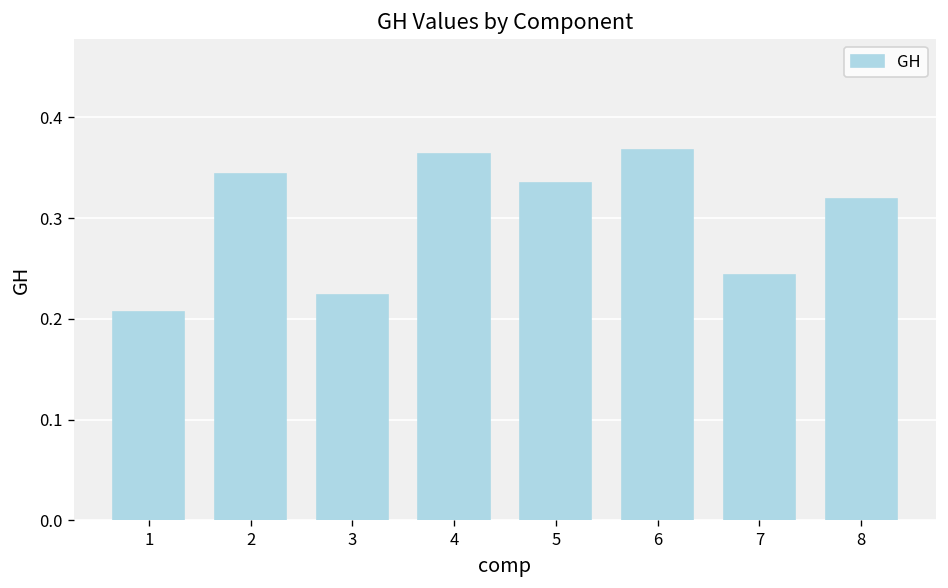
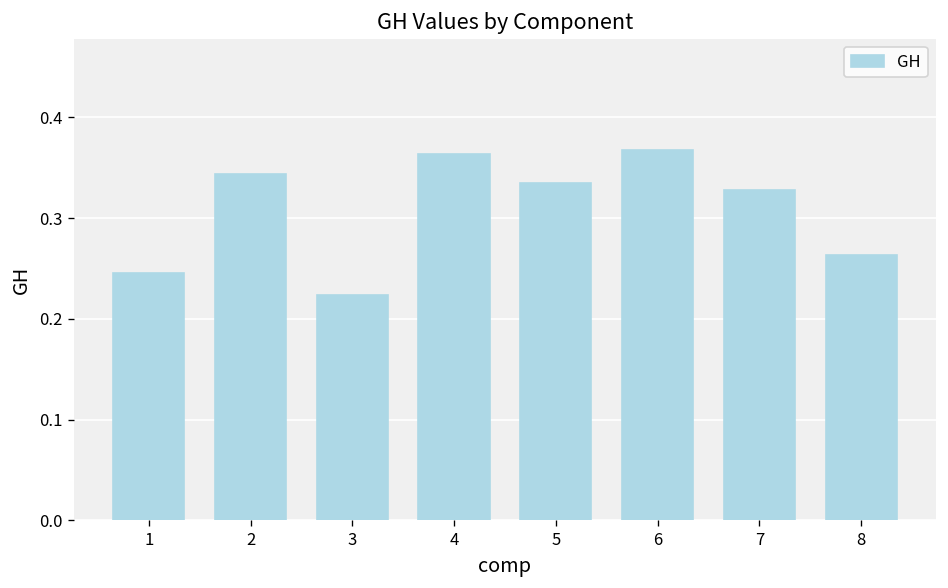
  {
-   "1": 0.21,
+   "1": 0.25,
    "2": 0.34,
    "3": 0.22,
    "4": 0.36,
    "5": 0.33,
    "6": 0.37,
-   "7": 0.24,
-   "8": 0.32
+   "7": 0.33,
+   "8": 0.26
  }
